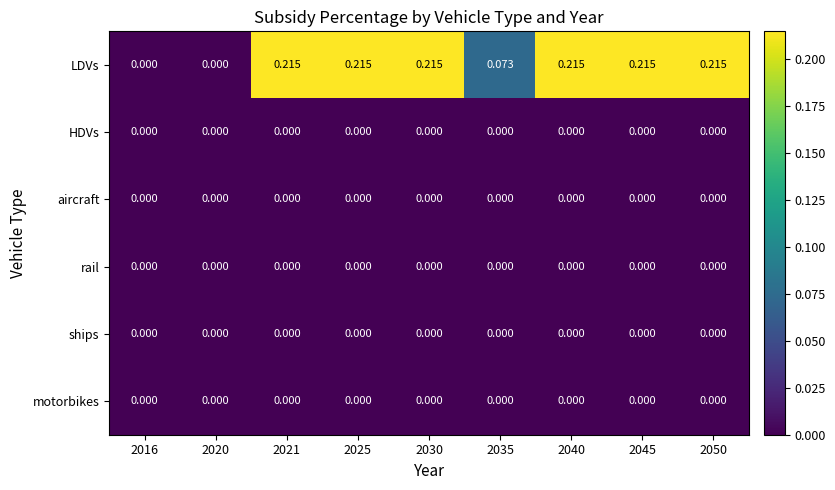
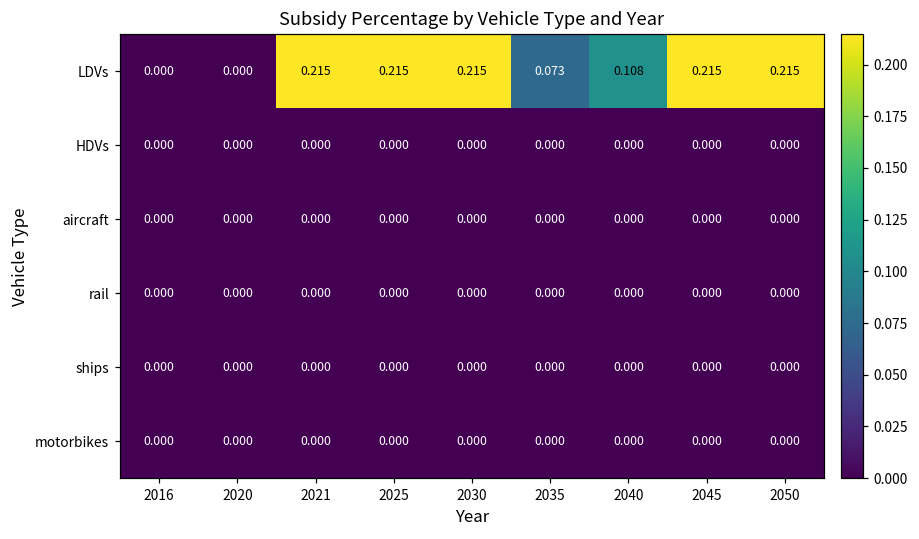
  {
    "LDVs": {
      "2016": 0.000,
      "2020": 0.000,
      "2021": 0.215,
      "2025": 0.215,
      "2030": 0.215,
      "2035": 0.073,
-     "2040": 0.215,
+     "2040": 0.108,
      "2045": 0.215,
      "2050": 0.215
    },
    "HDVs": {
      "2016": 0.000,
      "2020": 0.000,
      "2021": 0.000,
      "2025": 0.000,
      "2030": 0.000,
      "2035": 0.000,
      "2040": 0.000,
      "2045": 0.000,
      "2050": 0.000
    },
    "aircraft": {
      "2016": 0.000,
      "2020": 0.000,
      "2021": 0.000,
      "2025": 0.000,
      "2030": 0.000,
      "2035": 0.000,
      "2040": 0.000,
      "2045": 0.000,
      "2050": 0.000
    },
    "rail": {
      "2016": 0.000,
      "2020": 0.000,
      "2021": 0.000,
      "2025": 0.000,
      "2030": 0.000,
      "2035": 0.000,
      "2040": 0.000,
      "2045": 0.000,
      "2050": 0.000
    },
    "ships": {
      "2016": 0.000,
      "2020": 0.000,
      "2021": 0.000,
      "2025": 0.000,
      "2030": 0.000,
      "2035": 0.000,
      "2040": 0.000,
      "2045": 0.000,
      "2050": 0.000
    },
    "motorbikes": {
      "2016": 0.000,
      "2020": 0.000,
      "2021": 0.000,
      "2025": 0.000,
      "2030": 0.000,
      "2035": 0.000,
      "2040": 0.000,
      "2045": 0.000,
      "2050": 0.000
    }
  }
